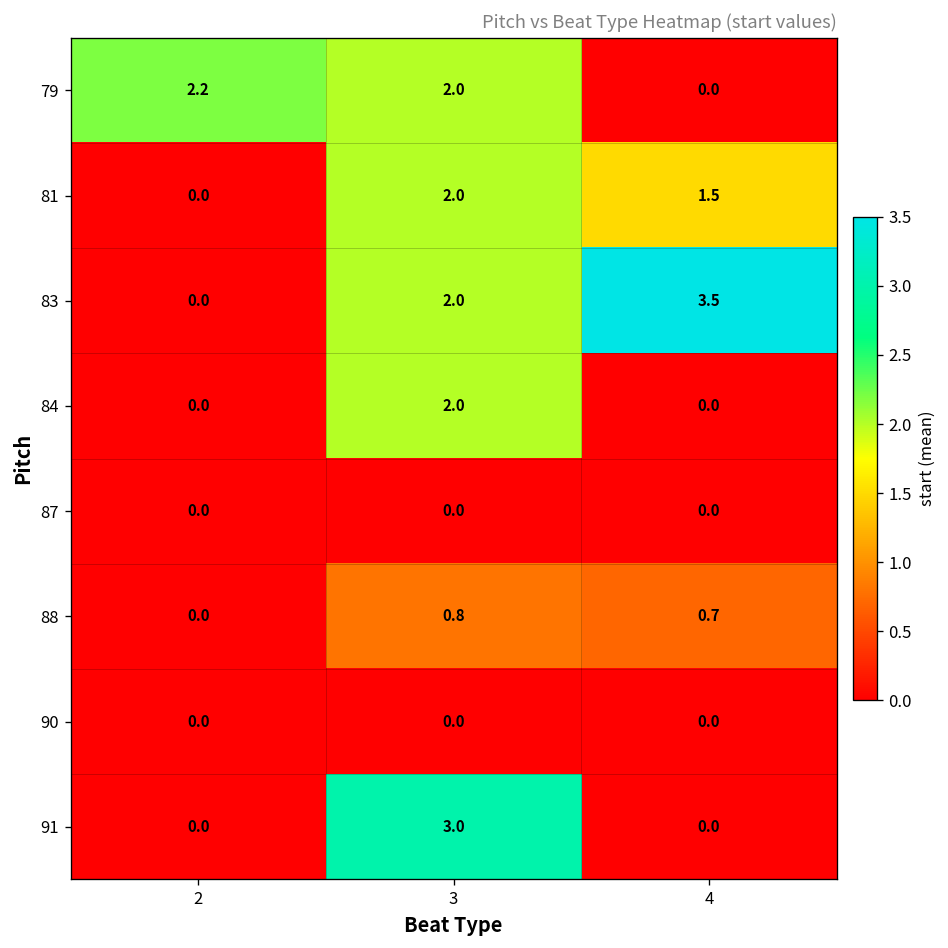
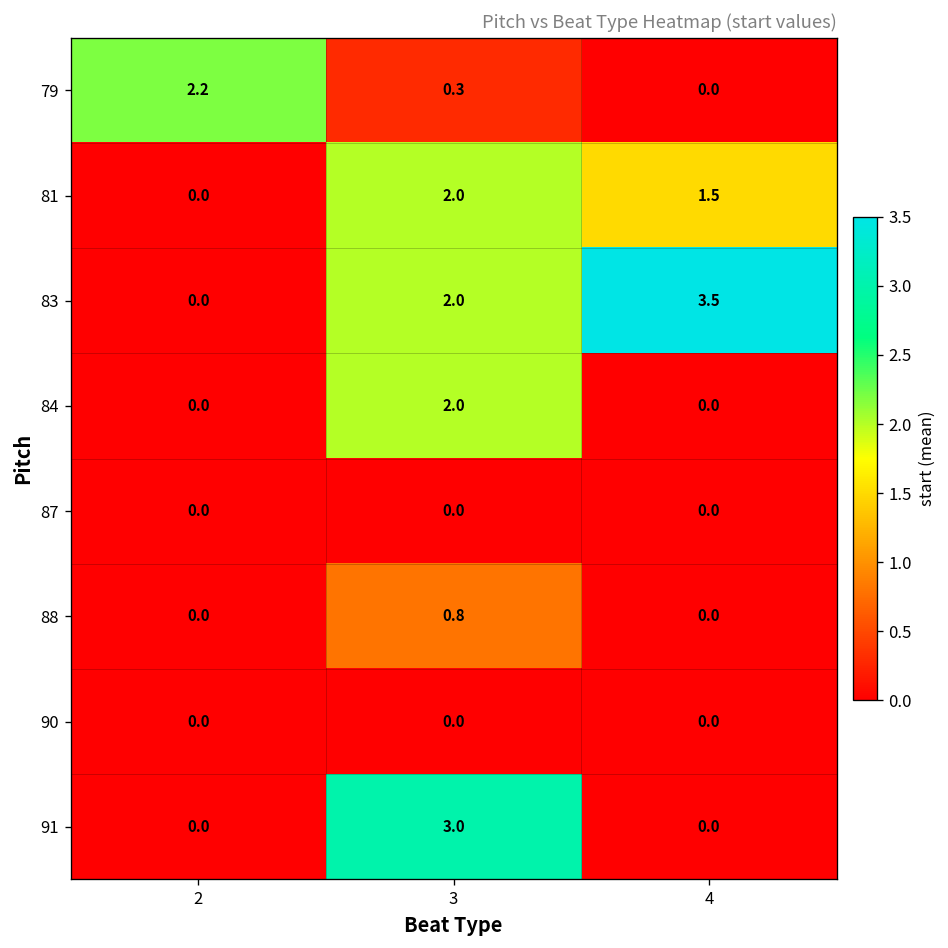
  {
    "79": {
      "2": 2.2,
-     "3": 2.0,
+     "3": 0.3,
      "4": 0.0
    },
    "81": {
      "2": 0.0,
      "3": 2.0,
      "4": 1.5
    },
    "83": {
      "2": 0.0,
      "3": 2.0,
      "4": 3.5
    },
    "84": {
      "2": 0.0,
      "3": 2.0,
      "4": 0.0
    },
    "87": {
      "2": 0.0,
      "3": 0.0,
      "4": 0.0
    },
    "88": {
      "2": 0.0,
      "3": 0.8,
-     "4": 0.7
+     "4": 0.0
    },
    "90": {
      "2": 0.0,
      "3": 0.0,
      "4": 0.0
    },
    "91": {
      "2": 0.0,
      "3": 3.0,
      "4": 0.0
    }
  }
